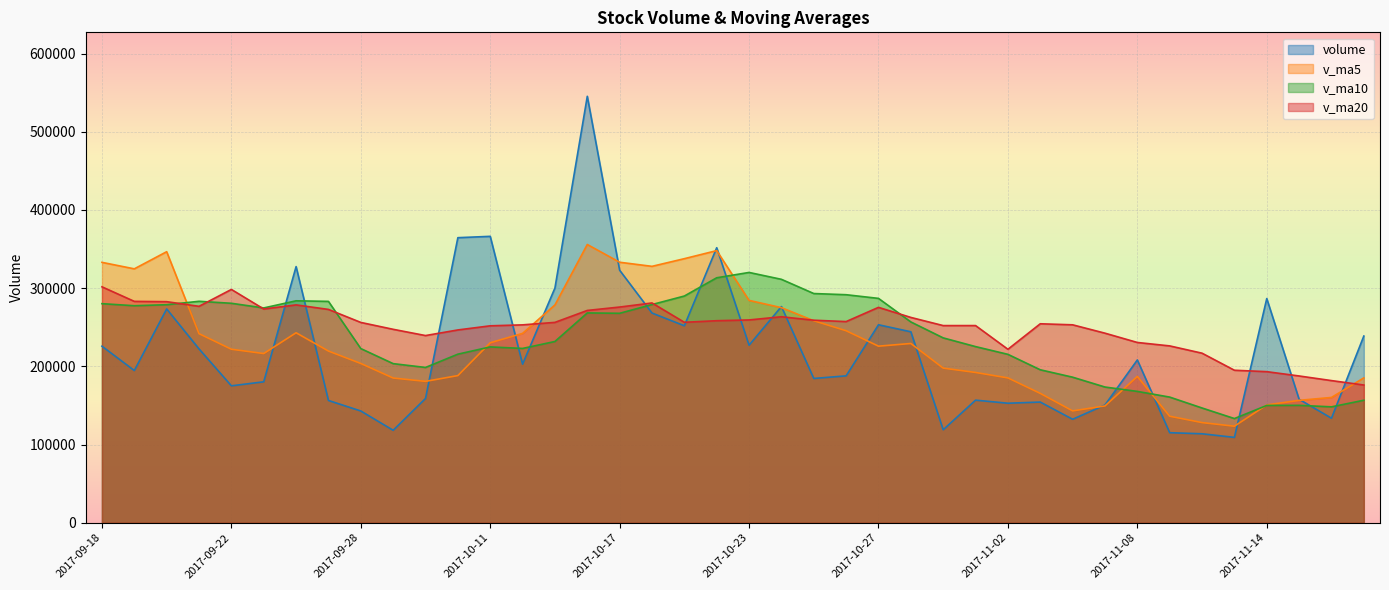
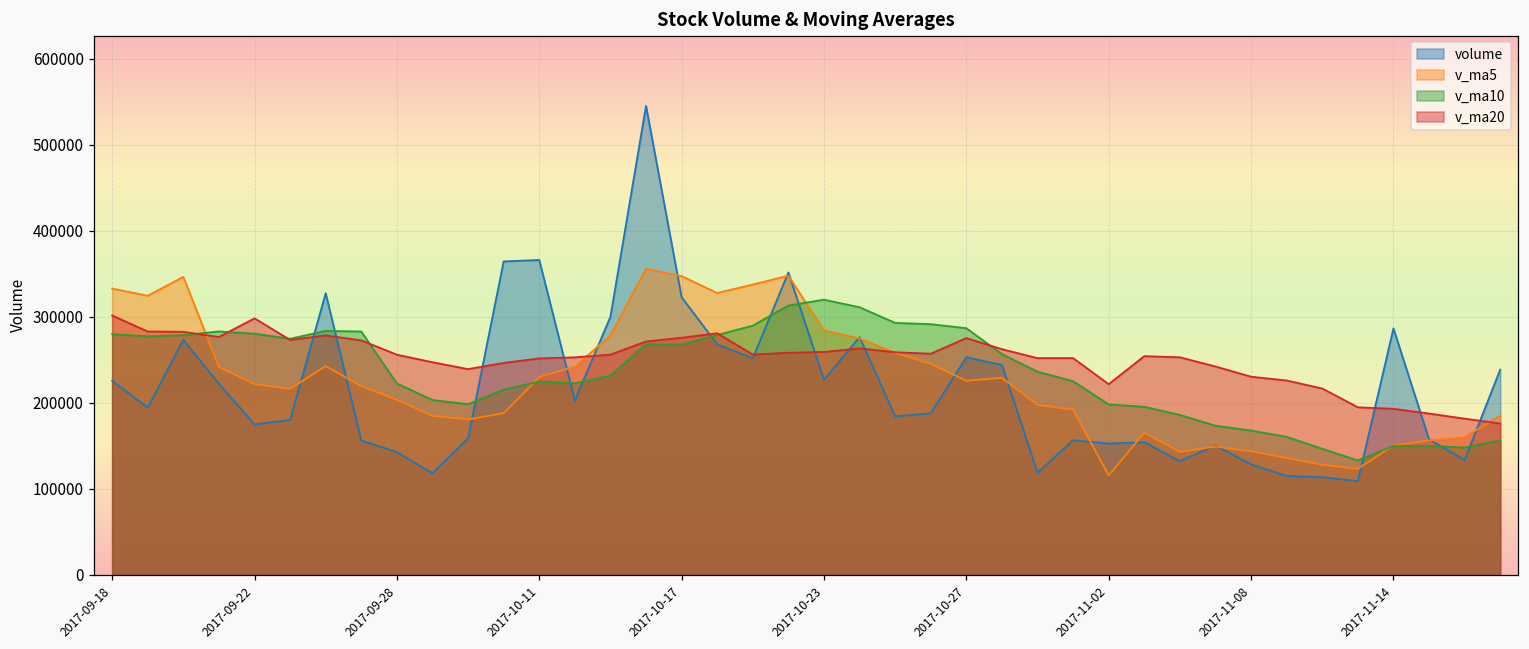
  {
    "volume": {
      "2017-09-18": 230000,
      "2017-09-22": 180000,
      "2017-09-28": 140000,
      "2017-10-11": 370000,
      "2017-10-17": 320000,
      "2017-10-23": 230000,
      "2017-10-27": 250000,
      "2017-11-02": 150000,
-     "2017-11-08": 210000,
+     "2017-11-08": 130000,
      "2017-11-14": 290000
    },
    "v_ma5": {
      "2017-09-18": 330000,
      "2017-09-22": 220000,
      "2017-09-28": 200000,
      "2017-10-11": 230000,
-     "2017-10-17": 330000,
+     "2017-10-17": 350000,
      "2017-10-23": 280000,
      "2017-10-27": 230000,
-     "2017-11-02": 190000,
-     "2017-11-08": 190000
+     "2017-11-02": 120000,
+     "2017-11-08": 140000
    },
    "v_ma10": {
      "2017-09-18": 280000,
      "2017-09-22": 280000,
      "2017-09-28": 220000,
      "2017-10-11": 220000,
      "2017-10-17": 270000,
      "2017-10-23": 320000,
      "2017-10-27": 290000,
-     "2017-11-02": 220000,
+     "2017-11-02": 200000,
      "2017-11-08": 170000
    },
    "v_ma20": {
      "2017-09-18": 300000,
      "2017-09-22": 300000,
      "2017-09-28": 260000,
      "2017-10-11": 250000,
      "2017-10-17": 280000,
      "2017-10-23": 260000,
      "2017-10-27": 280000,
      "2017-11-02": 220000,
      "2017-11-08": 230000,
      "2017-11-14": 190000
    }
  }
